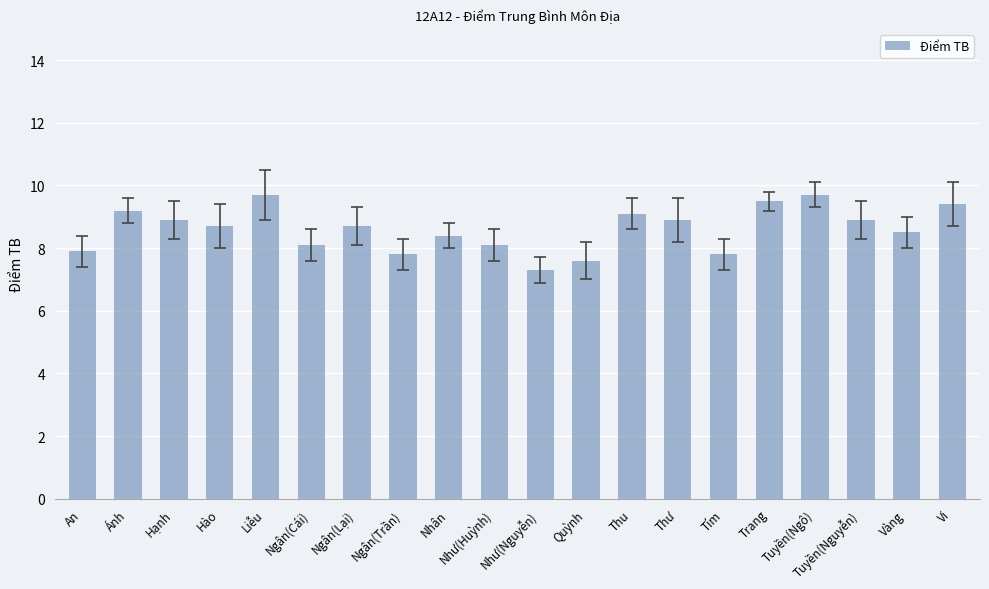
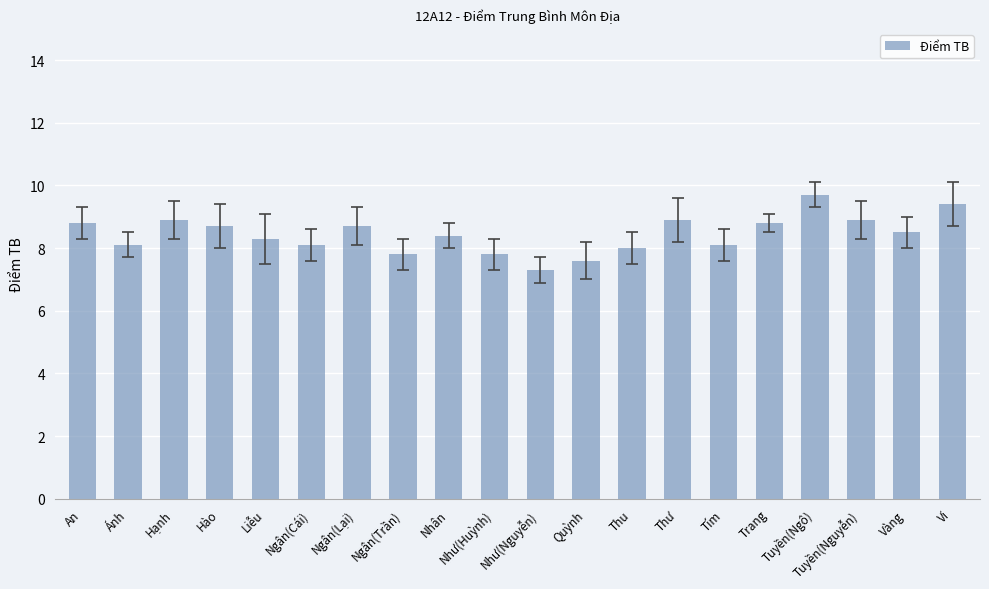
  {
    "Điểm TB": {
-     "An": 7.9,
-     "Ánh": 9.2,
+     "An": 8.8,
+     "Ánh": 8.1,
      "Hạnh": 8.9,
      "Hào": 8.7,
-     "Liễu": 9.7,
+     "Liễu": 8.3,
      "Ngân(Cái)": 8.1,
      "Ngân(Lại)": 8.7,
      "Ngân(Trần)": 7.8,
      "Nhân": 8.4,
-     "Như(Huỳnh)": 8.1,
+     "Như(Huỳnh)": 7.8,
      "Như(Nguyễn)": 7.3,
      "Quỳnh": 7.6,
-     "Thu": 9.1,
+     "Thu": 8.0,
      "Thư": 8.9,
-     "Tím": 7.8,
-     "Trang": 9.5,
+     "Tím": 8.1,
+     "Trang": 8.8,
      "Tuyền(Ngô)": 9.7,
      "Tuyền(Nguyễn)": 8.9,
      "Vàng": 8.5,
      "Vi": 9.4
    }
  }
